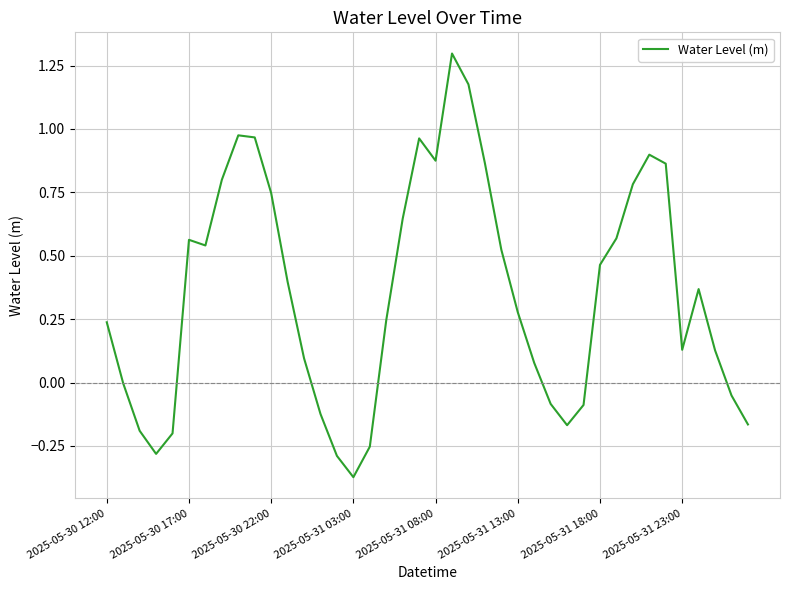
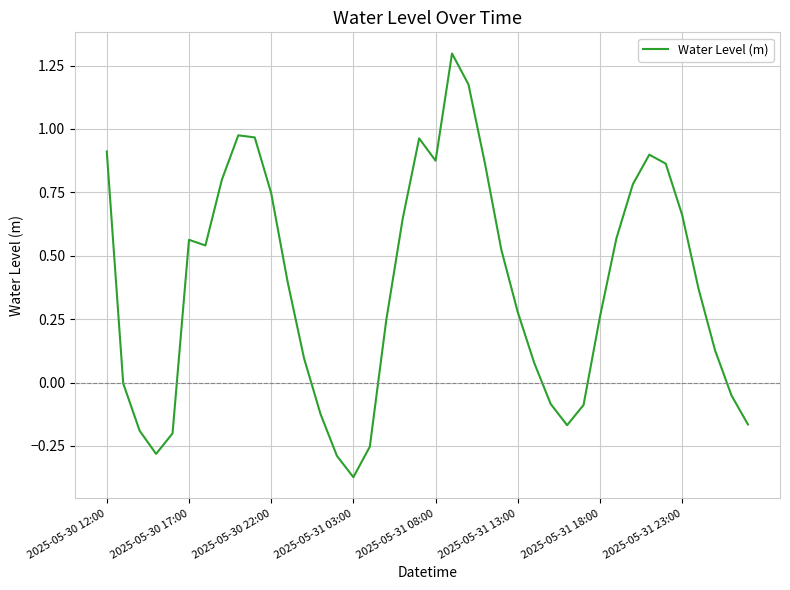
  {
-   "2025-05-30 12:00": 0.24,
+   "2025-05-30 12:00": 0.91,
    "2025-05-30 17:00": 0.56,
    "2025-05-30 22:00": 0.75,
    "2025-05-31 03:00": -0.37,
    "2025-05-31 08:00": 0.87,
    "2025-05-31 13:00": 0.28,
-   "2025-05-31 18:00": 0.46,
-   "2025-05-31 23:00": 0.13
+   "2025-05-31 18:00": 0.26,
+   "2025-05-31 23:00": 0.66
  }
